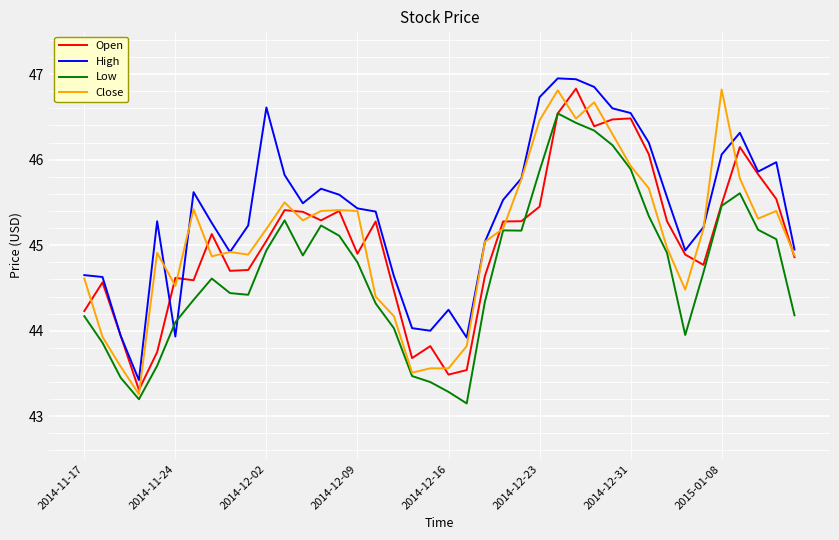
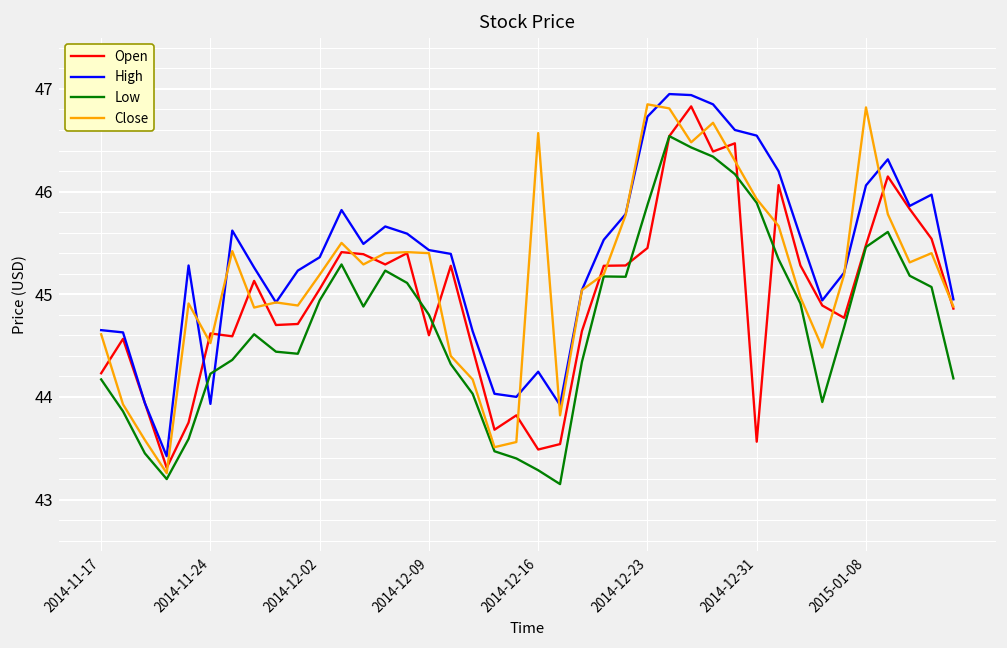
  {
    "Open": {
      "2014-11-17": 44.2,
      "2014-11-24": 44.6,
      "2014-12-02": 45.1,
-     "2014-12-09": 44.9,
+     "2014-12-09": 44.6,
      "2014-12-16": 43.5,
      "2014-12-23": 45.5,
-     "2014-12-31": 46.5
+     "2014-12-31": 43.6
    },
    "High": {
      "2014-11-17": 44.7,
      "2014-11-24": 43.9,
-     "2014-12-02": 46.6,
+     "2014-12-02": 45.4,
      "2014-12-09": 45.4,
      "2014-12-16": 44.2,
      "2014-12-23": 46.7,
      "2014-12-31": 46.5,
      "2015-01-08": 46.1
    },
    "Low": {
      "2014-11-17": 44.2,
-     "2014-11-24": 44.1,
+     "2014-11-24": 44.2,
      "2014-12-02": 44.9,
      "2014-12-09": 44.8,
      "2014-12-16": 43.3,
      "2014-12-23": 45.9,
      "2014-12-31": 45.9
    },
    "Close": {
      "2014-11-17": 44.6,
      "2014-11-24": 44.5,
      "2014-12-02": 45.2,
      "2014-12-09": 45.4,
-     "2014-12-16": 43.6,
-     "2014-12-23": 46.5,
+     "2014-12-16": 46.6,
+     "2014-12-23": 46.9,
      "2014-12-31": 45.9,
      "2015-01-08": 46.8
    }
  }
